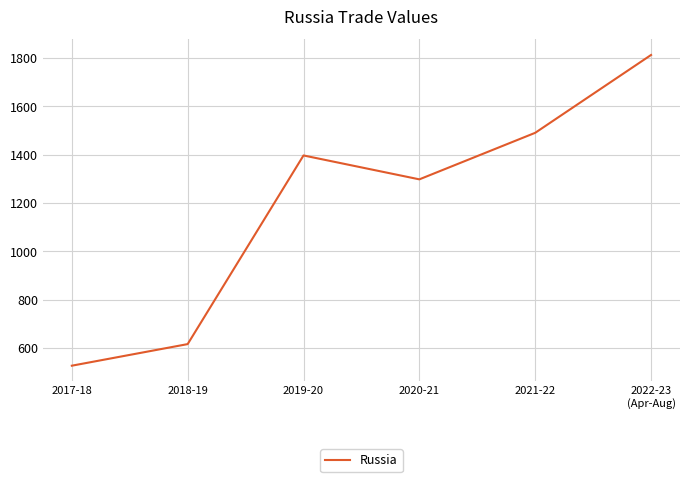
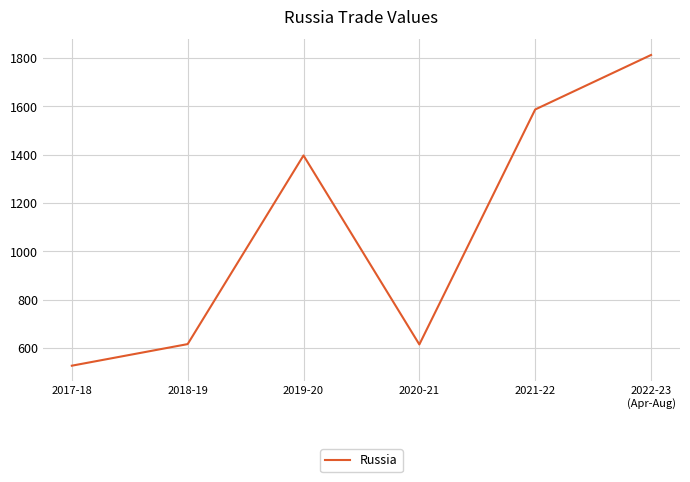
  {
    "2017-18": 530,
    "2018-19": 620,
    "2019-20": 1400,
-   "2020-21": 1300,
-   "2021-22": 1490,
+   "2020-21": 620,
+   "2021-22": 1590,
    "2022-23 (Apr-Aug)": 1810
  }
